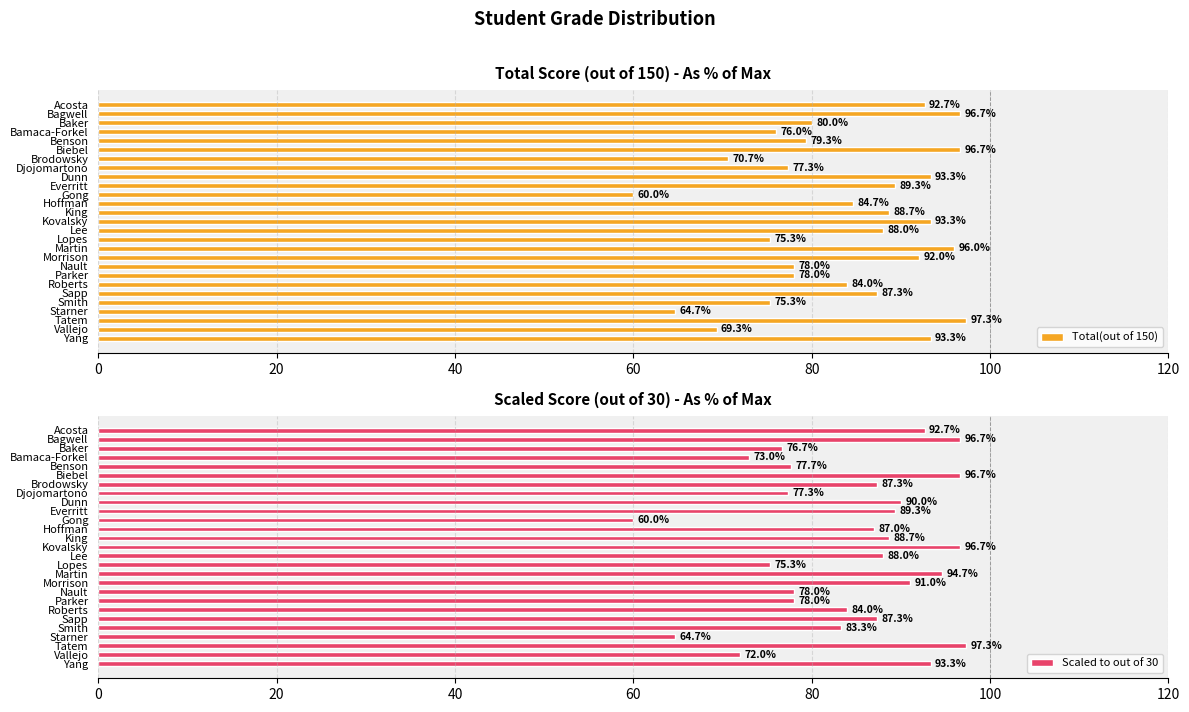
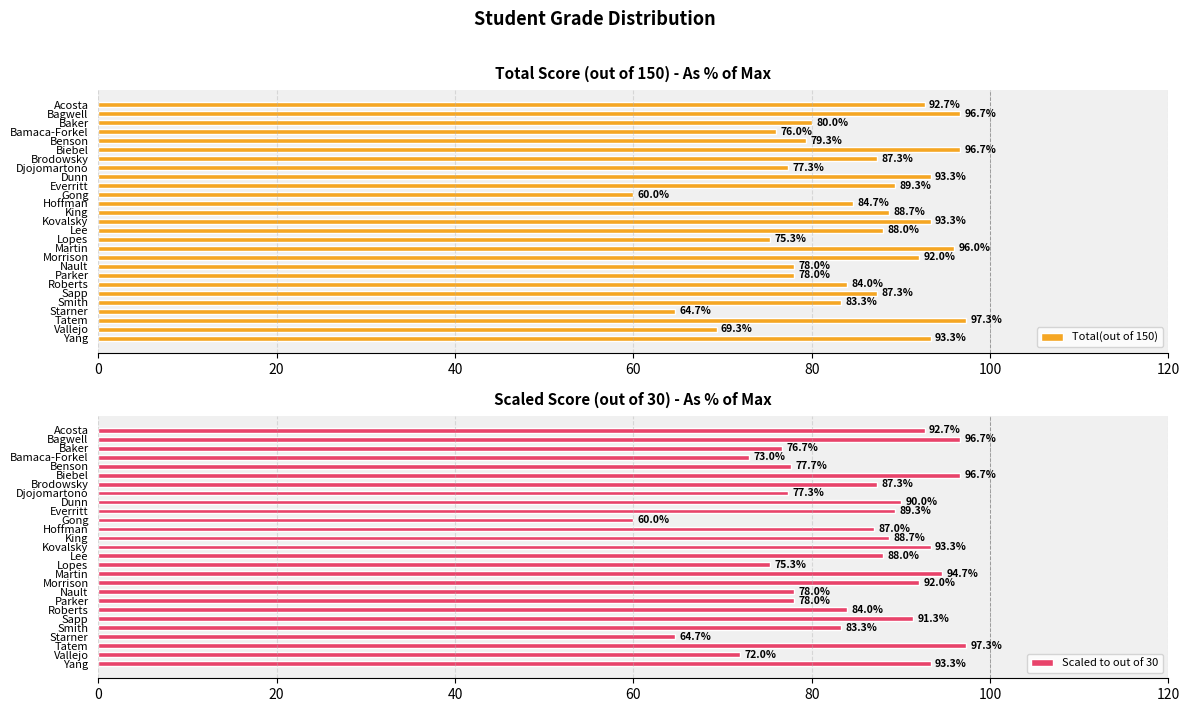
  {
    "Total Score (out of 150) - As % of Max": {
      "Acosta": "92.7%",
      "Bagwell": "96.7%",
      "Baker": "80.0%",
      "Bamaca-Forkel": "76.0%",
      "Benson": "79.3%",
      "Biebel": "96.7%",
-     "Brodowsky": "70.7%",
+     "Brodowsky": "87.3%",
      "Djojomartono": "77.3%",
      "Dunn": "93.3%",
      "Everritt": "89.3%",
      "Gong": "60.0%",
      "Hoffman": "84.7%",
      "King": "88.7%",
      "Kovalsky": "93.3%",
      "Lee": "88.0%",
      "Lopes": "75.3%",
      "Martin": "96.0%",
      "Morrison": "92.0%",
      "Nault": "78.0%",
      "Parker": "78.0%",
      "Roberts": "84.0%",
      "Sapp": "87.3%",
-     "Smith": "75.3%",
+     "Smith": "83.3%",
      "Starner": "64.7%",
      "Tatem": "97.3%",
      "Vallejo": "69.3%",
      "Yang": "93.3%"
    },
    "Scaled Score (out of 30) - As % of Max": {
      "Acosta": "92.7%",
      "Bagwell": "96.7%",
      "Baker": "76.7%",
      "Bamaca-Forkel": "73.0%",
      "Benson": "77.7%",
      "Biebel": "96.7%",
      "Brodowsky": "87.3%",
      "Djojomartono": "77.3%",
      "Dunn": "90.0%",
      "Everritt": "89.3%",
      "Gong": "60.0%",
      "Hoffman": "87.0%",
      "King": "88.7%",
-     "Kovalsky": "96.7%",
+     "Kovalsky": "93.3%",
      "Lee": "88.0%",
      "Lopes": "75.3%",
      "Martin": "94.7%",
-     "Morrison": "91.0%",
+     "Morrison": "92.0%",
      "Nault": "78.0%",
      "Parker": "78.0%",
      "Roberts": "84.0%",
-     "Sapp": "87.3%",
+     "Sapp": "91.3%",
      "Smith": "83.3%",
      "Starner": "64.7%",
      "Tatem": "97.3%",
      "Vallejo": "72.0%",
      "Yang": "93.3%"
    }
  }
